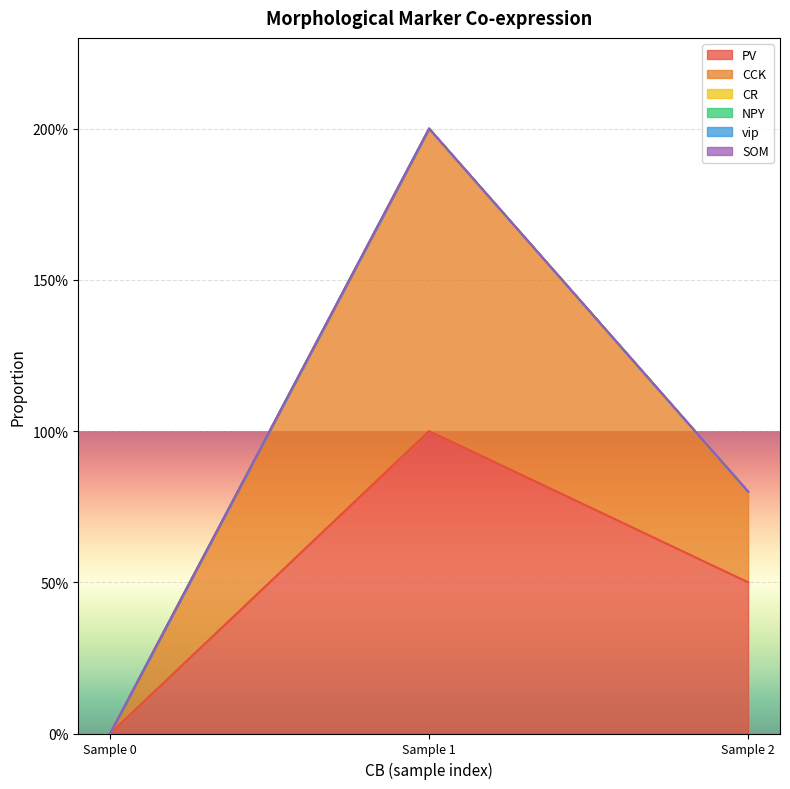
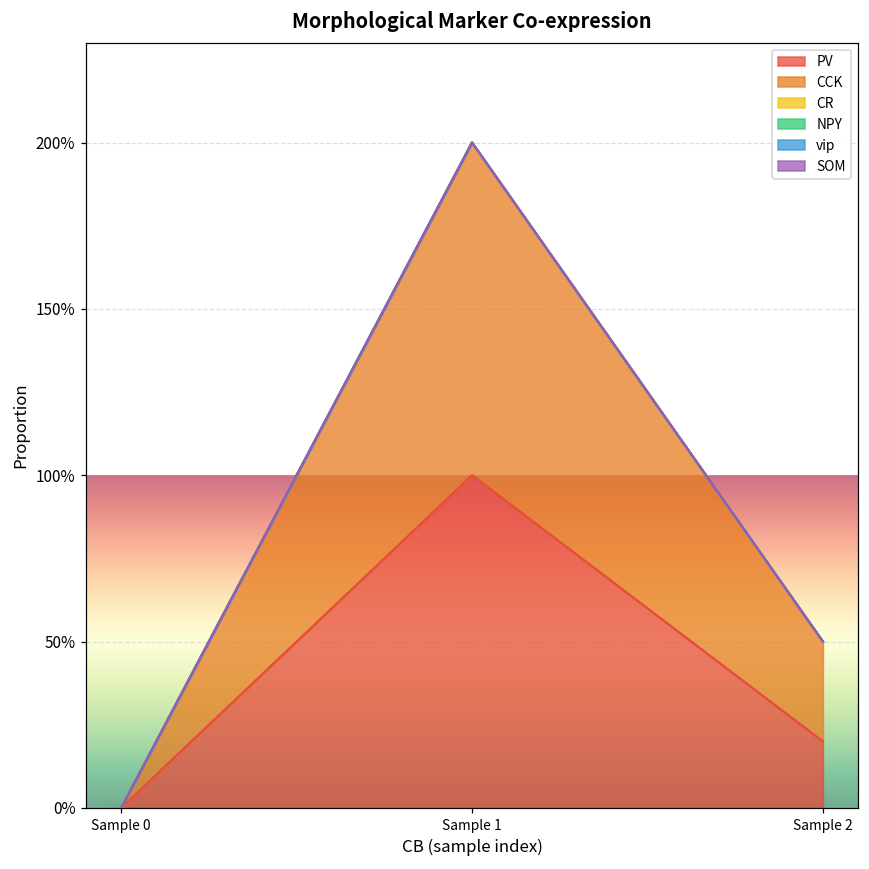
  {
    "PV": {
      "Sample 1": "100%",
-     "Sample 2": "50%"
+     "Sample 2": "20%"
    }
  }
